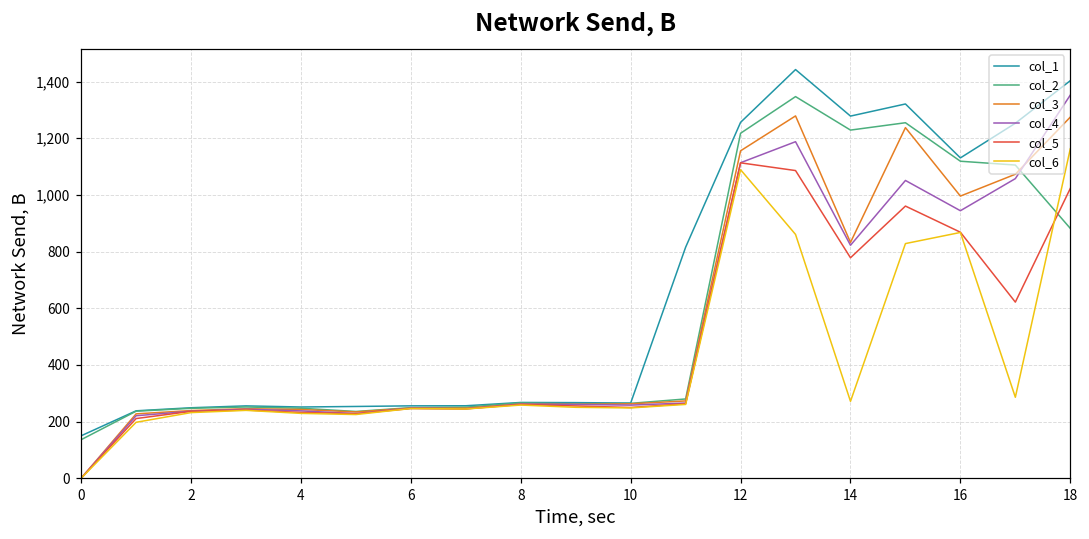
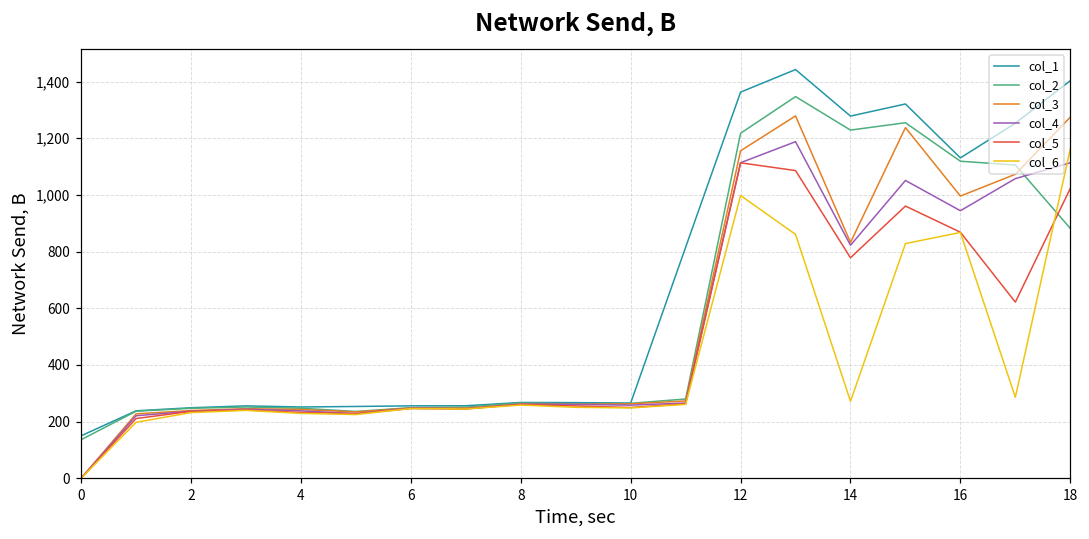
  {
    "col_1": {
      "0": "150",
-     "12": "1,260",
+     "12": "1,360",
      "14": "1,280",
      "16": "1,130",
      "18": "1,400"
    },
    "col_2": {
      "0": "140",
      "12": "1,220",
      "14": "1,230",
      "16": "1,120",
      "18": "880"
    },
    "col_4": {
      "14": "820",
      "16": "940",
-     "18": "1,350"
+     "18": "1,110"
    },
    "col_6": {
-     "12": "1,090",
+     "12": "1,000",
      "14": "270",
      "18": "1,160"
    }
  }
